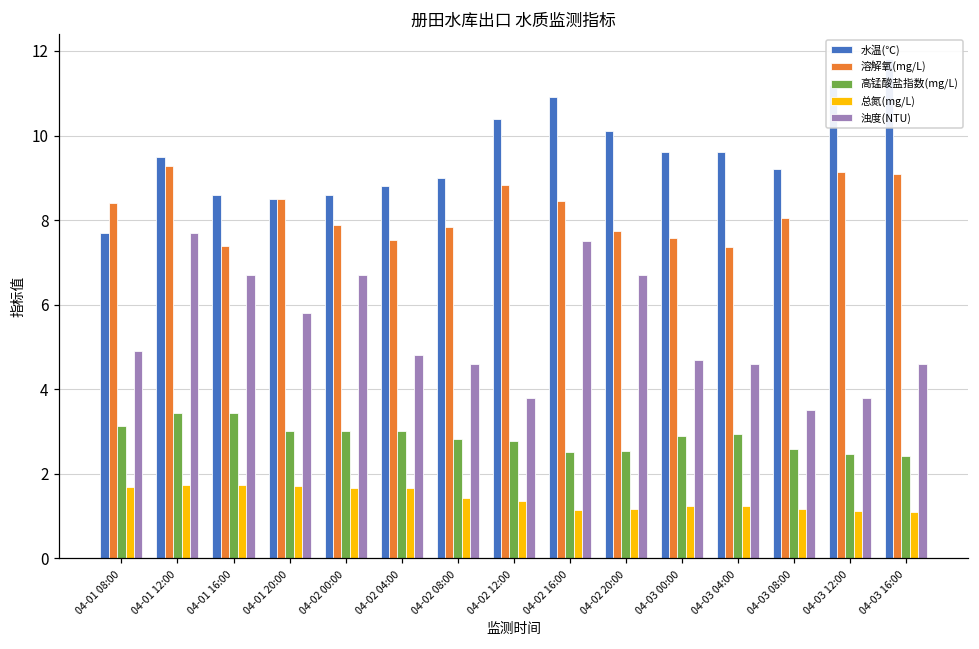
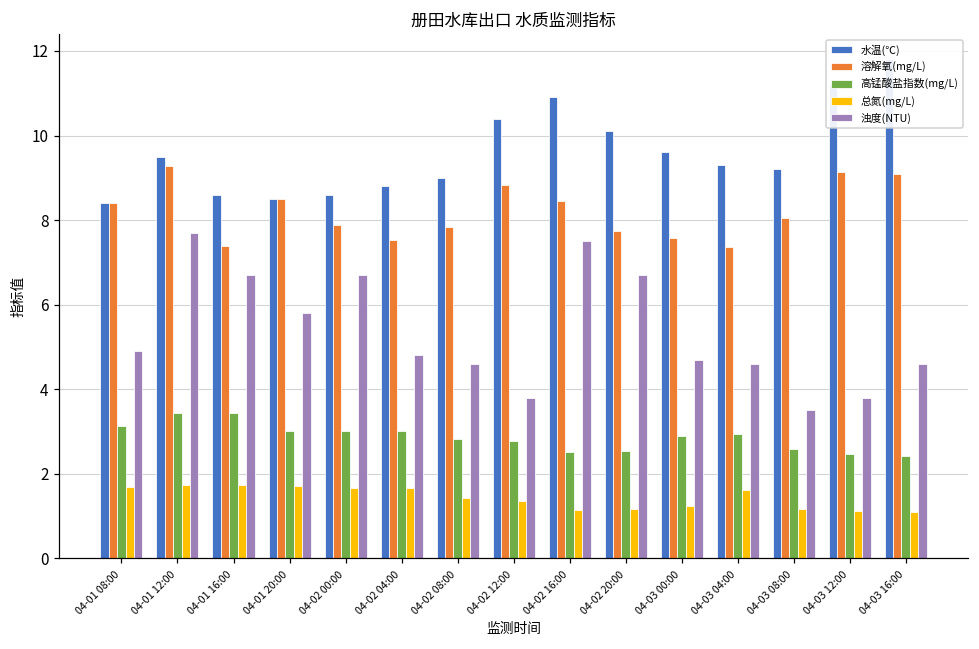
  {
    "水温(℃)": {
-     "04-01 08:00": 7.7,
+     "04-01 08:00": 8.4,
      "04-01 12:00": 9.5,
      "04-01 16:00": 8.6,
      "04-01 20:00": 8.5,
      "04-02 00:00": 8.6,
      "04-02 04:00": 8.8,
      "04-02 08:00": 9.0,
      "04-02 12:00": 10.4,
      "04-02 16:00": 10.9,
      "04-02 20:00": 10.1,
      "04-03 00:00": 9.6,
-     "04-03 04:00": 9.6,
+     "04-03 04:00": 9.3,
      "04-03 08:00": 9.2
    },
    "溶解氧(mg/L)": {
      "04-01 08:00": 8.4,
      "04-01 12:00": 9.3,
      "04-01 16:00": 7.4,
      "04-01 20:00": 8.5,
      "04-02 00:00": 7.9,
      "04-02 04:00": 7.5,
      "04-02 08:00": 7.8,
      "04-02 12:00": 8.8,
      "04-02 16:00": 8.5,
      "04-02 20:00": 7.7,
      "04-03 00:00": 7.6,
      "04-03 04:00": 7.4,
      "04-03 08:00": 8.0,
      "04-03 12:00": 9.1,
      "04-03 16:00": 9.1
    },
    "高锰酸盐指数(mg/L)": {
      "04-01 08:00": 3.1,
      "04-01 12:00": 3.4,
      "04-01 16:00": 3.4,
      "04-01 20:00": 3.0,
      "04-02 00:00": 3.0,
      "04-02 04:00": 3.0,
      "04-02 08:00": 2.8,
      "04-02 12:00": 2.8,
      "04-02 16:00": 2.5,
      "04-02 20:00": 2.5,
      "04-03 00:00": 2.9,
      "04-03 04:00": 3.0,
      "04-03 08:00": 2.6,
      "04-03 12:00": 2.5,
      "04-03 16:00": 2.4
    },
    "总氮(mg/L)": {
      "04-01 08:00": 1.7,
      "04-01 12:00": 1.7,
      "04-01 16:00": 1.7,
      "04-01 20:00": 1.7,
      "04-02 00:00": 1.7,
      "04-02 04:00": 1.7,
      "04-02 08:00": 1.4,
      "04-02 12:00": 1.4,
      "04-02 16:00": 1.2,
      "04-02 20:00": 1.2,
      "04-03 00:00": 1.2,
-     "04-03 04:00": 1.2,
+     "04-03 04:00": 1.6,
      "04-03 08:00": 1.2,
      "04-03 12:00": 1.1,
      "04-03 16:00": 1.1
    },
    "浊度(NTU)": {
      "04-01 08:00": 4.9,
      "04-01 12:00": 7.7,
      "04-01 16:00": 6.7,
      "04-01 20:00": 5.8,
      "04-02 00:00": 6.7,
      "04-02 04:00": 4.8,
      "04-02 08:00": 4.6,
      "04-02 12:00": 3.8,
      "04-02 16:00": 7.5,
      "04-02 20:00": 6.7,
      "04-03 00:00": 4.7,
      "04-03 04:00": 4.6,
      "04-03 08:00": 3.5,
      "04-03 12:00": 3.8,
      "04-03 16:00": 4.6
    }
  }
